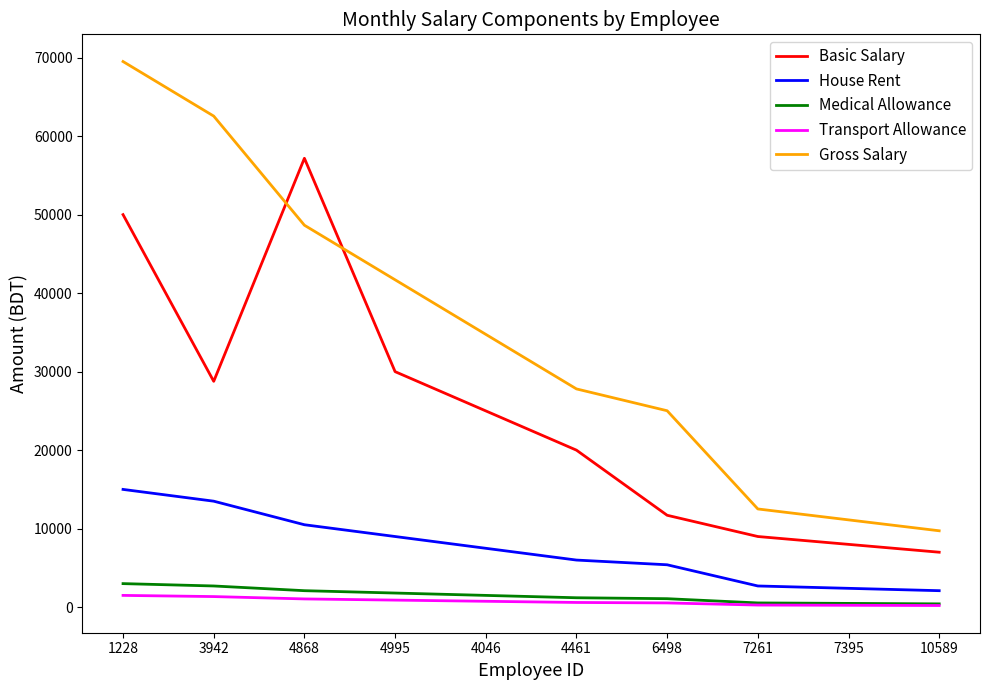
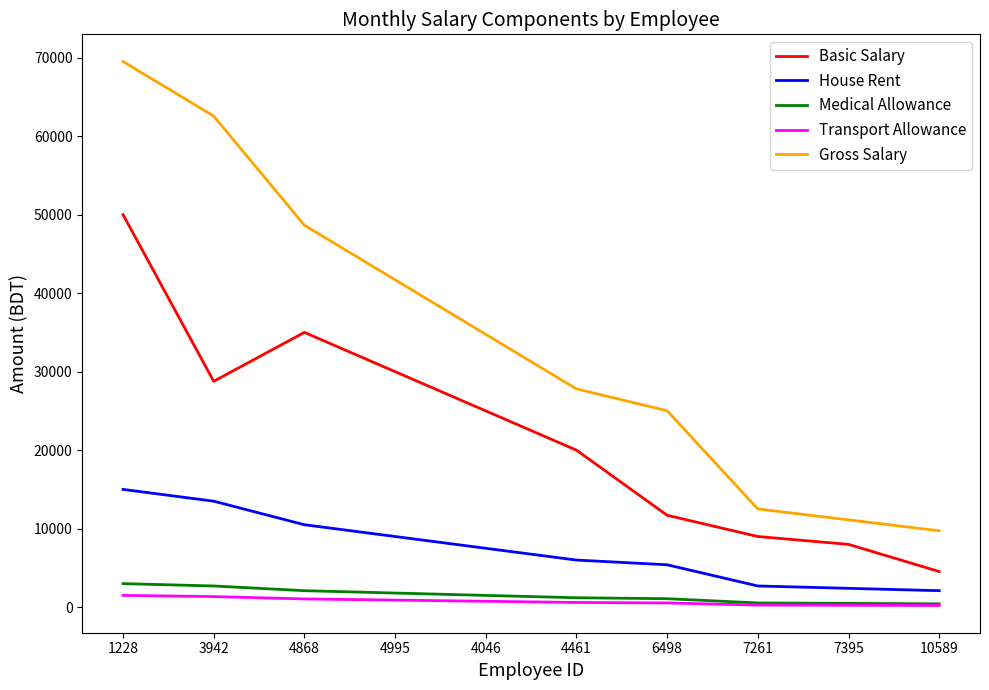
  {
    "Basic Salary": {
      "1228": 50000,
      "3942": 29000,
-     "4868": 57000,
+     "4868": 35000,
      "4995": 30000,
      "4046": 25000,
      "4461": 20000,
      "6498": 12000,
      "7261": 9000,
      "7395": 8000,
-     "10589": 7000
+     "10589": 5000
    },
    "House Rent": {
      "1228": 15000,
      "3942": 14000,
      "4868": 11000,
      "4995": 9000,
      "4046": 8000,
      "4461": 6000,
      "6498": 5000,
      "7261": 3000,
      "7395": 2000,
      "10589": 2000
    },
    "Medical Allowance": {
      "1228": 3000,
      "3942": 3000,
      "4868": 2000,
      "4995": 2000,
      "4046": 2000,
      "4461": 1000,
      "6498": 1000
    },
    "Transport Allowance": {
      "1228": 2000,
      "3942": 1000,
      "4868": 1000,
      "4995": 1000,
      "4046": 1000,
      "4461": 1000,
      "6498": 1000
    },
    "Gross Salary": {
      "1228": 70000,
      "3942": 63000,
      "4868": 49000,
      "4995": 42000,
      "4046": 35000,
      "4461": 28000,
      "6498": 25000,
      "7261": 13000,
      "7395": 11000,
      "10589": 10000
    }
  }
